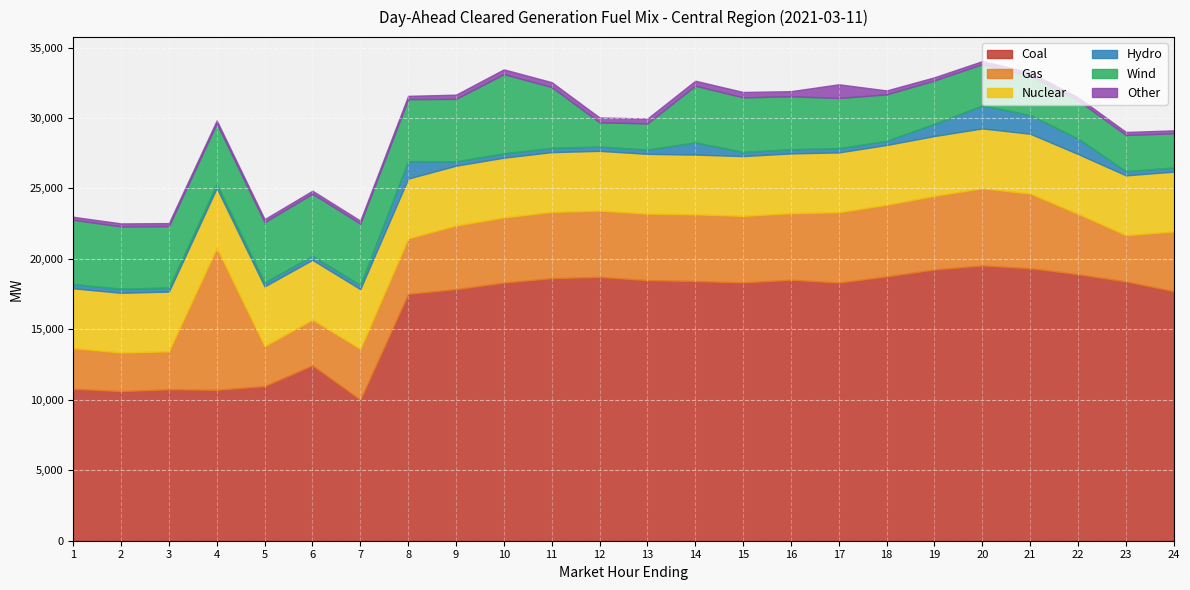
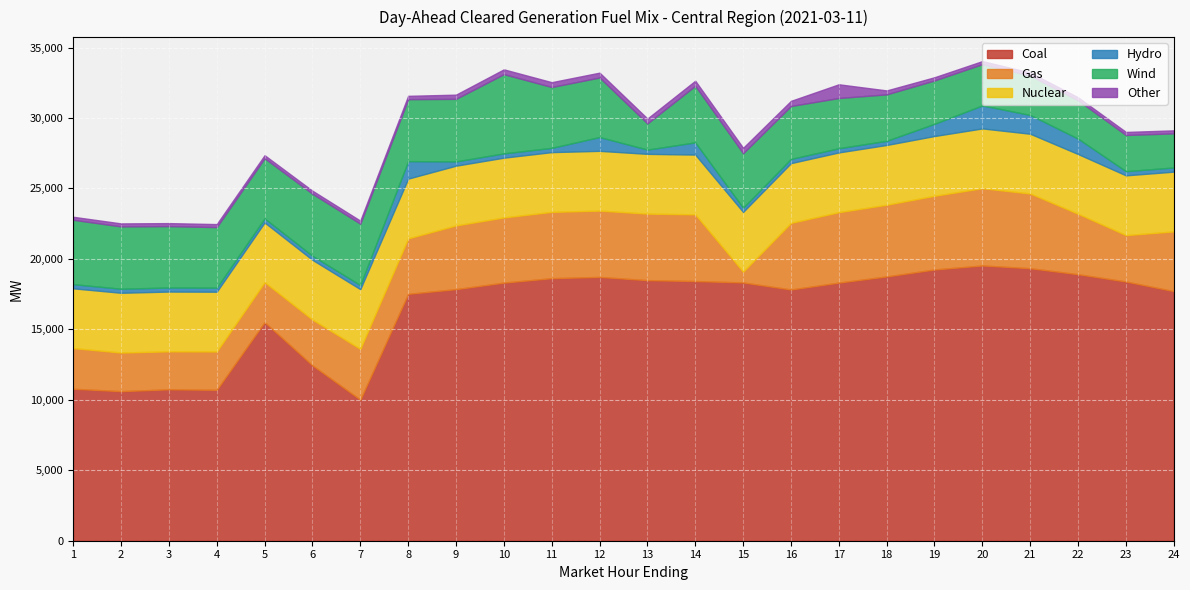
  {
    "Coal": {
      "1": "10,800",
      "2": "10,600",
      "3": "10,700",
      "4": "10,700",
-     "5": "11,000",
+     "5": "15,500",
      "6": "12,400",
      "7": "10,000",
      "8": "17,500",
      "9": "17,900",
      "10": "18,300",
      "11": "18,600",
      "12": "18,700",
      "13": "18,500",
      "14": "18,400",
      "15": "18,300",
-     "16": "18,500",
+     "16": "17,800",
      "17": "18,300",
      "18": "18,800",
      "19": "19,300",
      "20": "19,500",
      "21": "19,300",
      "22": "18,900",
      "23": "18,400",
      "24": "17,700"
    },
    "Gas": {
      "1": "2,900",
      "2": "2,700",
      "3": "2,700",
-     "4": "10,100",
+     "4": "2,700",
      "5": "2,800",
      "6": "3,200",
      "7": "3,600",
      "8": "3,900",
      "9": "4,500",
      "10": "4,600",
      "11": "4,700",
      "12": "4,700",
      "13": "4,700",
      "14": "4,700",
-     "15": "4,700",
+     "15": "800",
      "16": "4,700",
      "17": "5,000",
      "18": "5,100",
      "19": "5,200",
      "20": "5,500",
      "21": "5,300",
      "22": "4,300",
      "23": "3,300",
      "24": "4,200"
    },
    "Nuclear": {
      "1": "4,200",
      "2": "4,200",
      "3": "4,200",
      "4": "4,200",
      "5": "4,200",
      "6": "4,200",
      "7": "4,200",
      "8": "4,200",
      "9": "4,200",
      "10": "4,200",
      "11": "4,200",
      "12": "4,200",
      "13": "4,200",
      "14": "4,200",
      "15": "4,200",
      "16": "4,200",
      "17": "4,200",
      "18": "4,200",
      "19": "4,200",
      "20": "4,200",
      "21": "4,200",
      "22": "4,200",
      "23": "4,200",
      "24": "4,200"
    },
    "Hydro": {
      "1": "300",
      "2": "300",
      "3": "300",
      "4": "300",
      "5": "300",
      "6": "300",
      "7": "300",
      "8": "1,200",
      "9": "300",
      "10": "300",
      "11": "300",
-     "12": "300",
+     "12": "1,000",
      "13": "300",
      "14": "900",
      "15": "300",
      "16": "300",
      "17": "300",
      "18": "300",
      "19": "900",
      "20": "1,600",
      "21": "1,300",
      "22": "1,100",
      "23": "300",
      "24": "300"
    },
    "Wind": {
      "1": "4,600",
      "2": "4,400",
      "3": "4,400",
      "4": "4,300",
      "5": "4,300",
      "6": "4,400",
      "7": "4,400",
      "8": "4,400",
      "9": "4,400",
      "10": "5,600",
      "11": "4,300",
-     "12": "1,700",
+     "12": "4,200",
      "13": "1,900",
      "14": "4,000",
      "15": "3,900",
      "16": "3,800",
      "17": "3,600",
      "18": "3,300",
      "19": "3,100",
      "23": "2,600",
      "24": "2,400"
    },
    "Other": {
      "1": "200",
      "2": "200",
      "3": "200",
      "4": "200",
      "5": "200",
      "6": "200",
      "7": "200",
      "8": "200",
      "9": "300",
      "10": "300",
      "11": "300",
      "12": "300",
      "13": "300",
      "14": "400",
      "15": "400",
      "16": "400",
      "17": "1,000",
      "18": "300",
      "19": "200",
      "23": "200",
      "24": "200"
    }
  }
